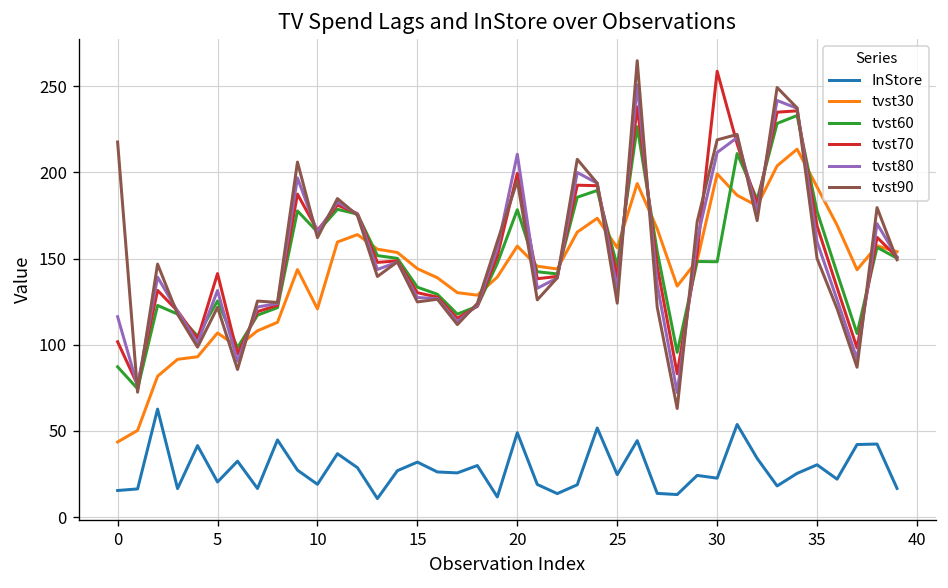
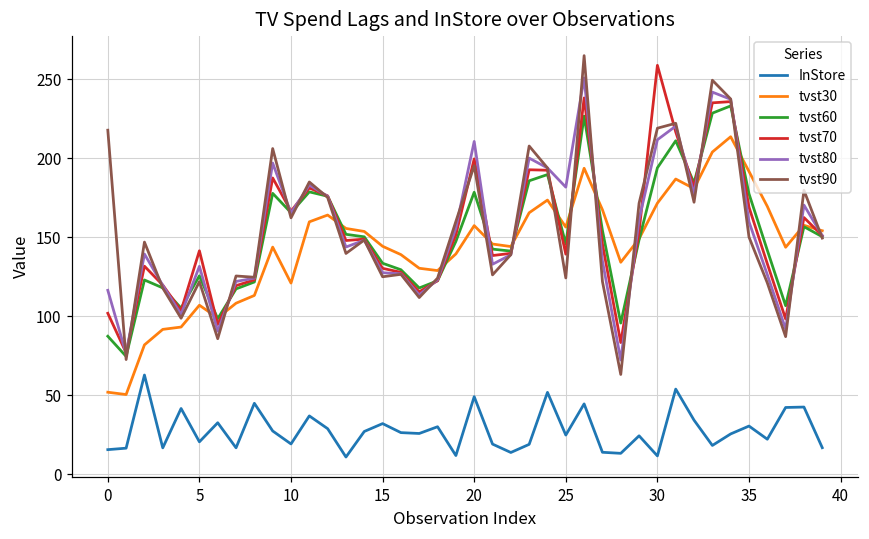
  {
    "InStore": {
      "0": 15,
      "5": 20,
      "10": 19,
      "15": 32,
      "20": 49,
      "25": 25,
-     "30": 23,
+     "30": 11,
      "35": 30
    },
    "tvst30": {
-     "0": 44,
+     "0": 52,
      "5": 107,
      "10": 121,
      "15": 144,
      "20": 157,
      "25": 156,
-     "30": 199,
+     "30": 171,
      "35": 192
    },
    "tvst60": {
      "0": 87,
      "5": 125,
      "15": 133,
      "20": 178,
      "25": 146,
-     "30": 148,
+     "30": 194,
      "35": 177
    },
    "tvst70": {
      "0": 102,
      "5": 141,
      "15": 130,
      "20": 199,
      "25": 139,
      "30": 259,
      "35": 169
    },
    "tvst80": {
      "0": 116,
      "5": 131,
      "15": 127,
      "20": 211,
-     "25": 132,
+     "25": 182,
      "30": 212,
      "35": 160
    },
    "tvst90": {
      "0": 218,
      "5": 122,
      "10": 162,
      "15": 125,
      "20": 195,
      "25": 124,
      "30": 219,
      "35": 150
    }
  }
